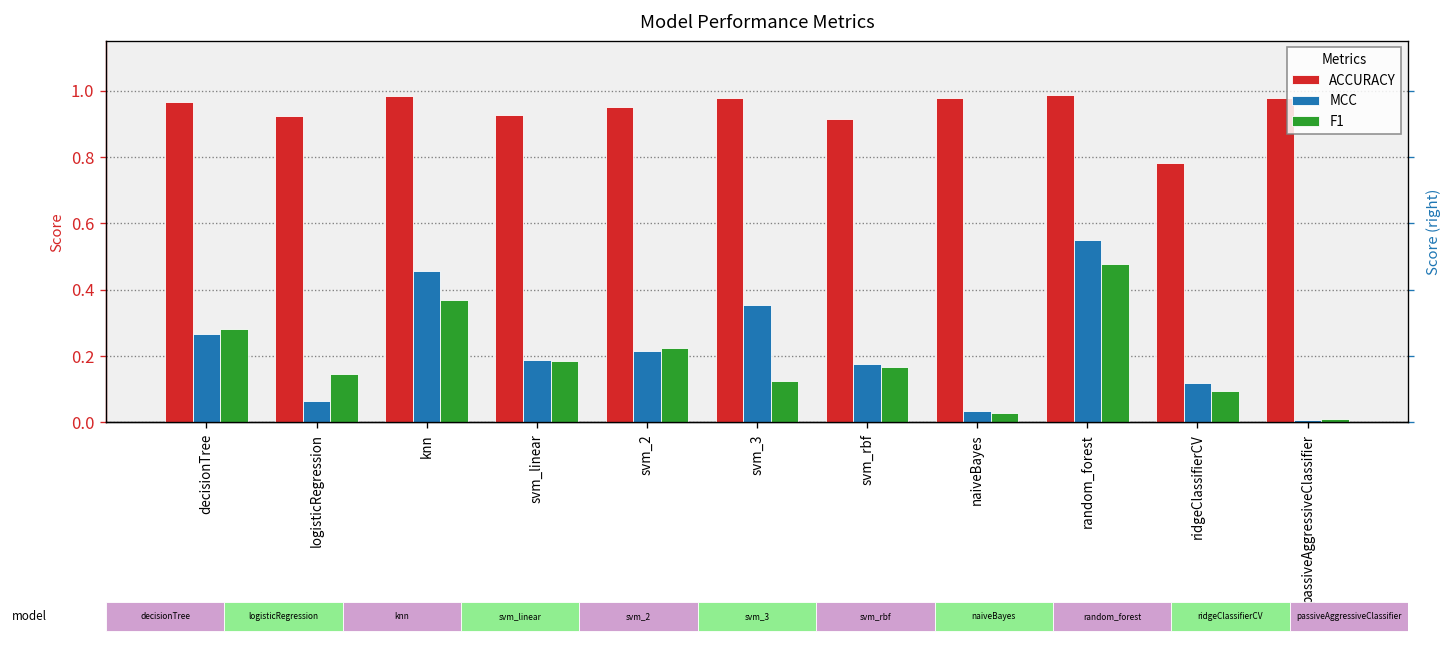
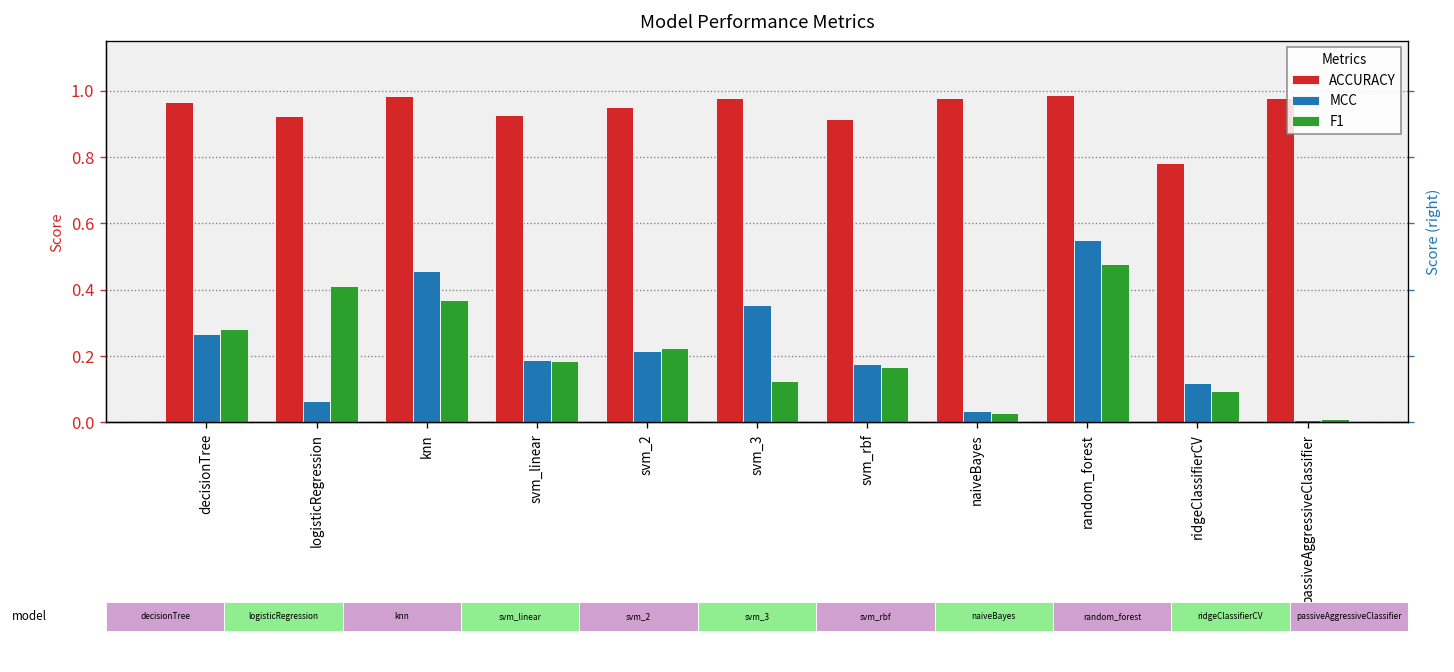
  {
    "ACCURACY": {
      "decisionTree": 0.97,
      "logisticRegression": 0.92,
      "knn": 0.98,
      "svm_linear": 0.93,
      "svm_2": 0.95,
      "svm_3": 0.98,
      "svm_rbf": 0.92,
      "naiveBayes": 0.98,
      "random_forest": 0.99,
      "ridgeClassifierCV": 0.78,
      "passiveAggressiveClassifier": 0.98
    },
    "MCC": {
      "decisionTree": 0.27,
      "logisticRegression": 0.07,
      "knn": 0.45,
      "svm_linear": 0.19,
      "svm_2": 0.22,
      "svm_3": 0.35,
      "svm_rbf": 0.17,
      "naiveBayes": 0.04,
      "random_forest": 0.55,
      "ridgeClassifierCV": 0.12
    },
    "F1": {
      "decisionTree": 0.28,
-     "logisticRegression": 0.15,
+     "logisticRegression": 0.41,
      "knn": 0.37,
      "svm_linear": 0.18,
      "svm_2": 0.23,
      "svm_3": 0.12,
      "svm_rbf": 0.17,
      "naiveBayes": 0.03,
      "random_forest": 0.48,
      "ridgeClassifierCV": 0.10,
      "passiveAggressiveClassifier": 0.01
    }
  }
